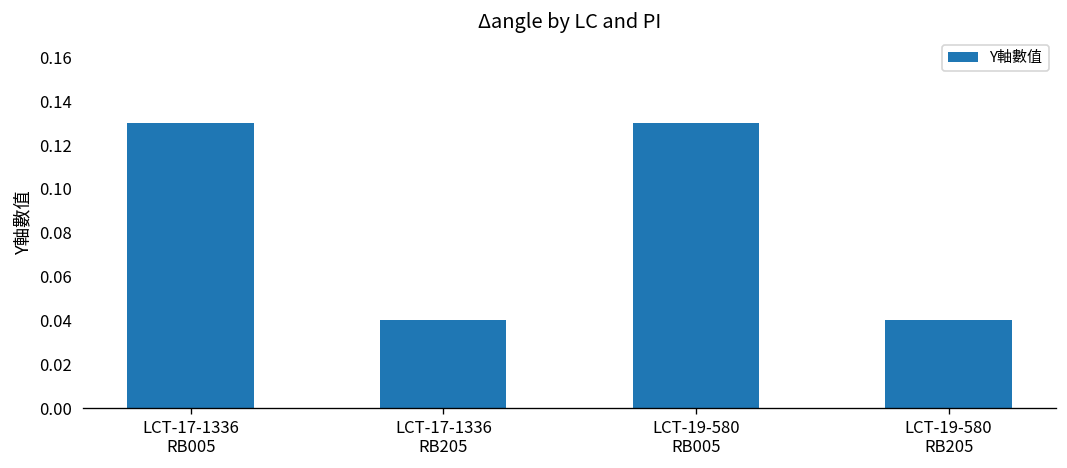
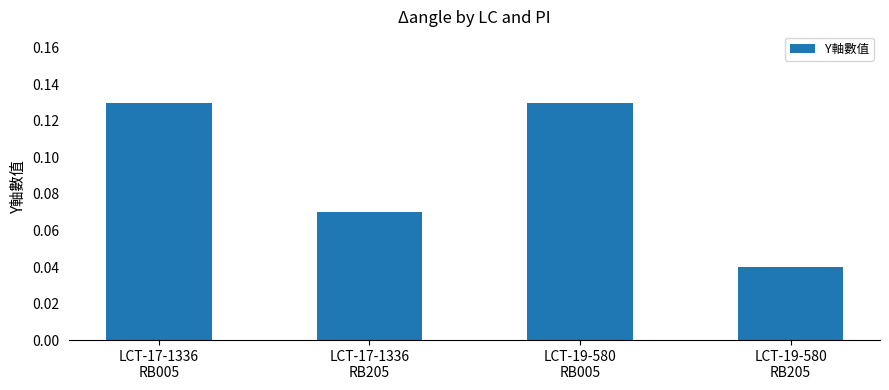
  {
    "LCT-17-1336 RB005": 0.13,
-   "LCT-17-1336 RB205": 0.04,
+   "LCT-17-1336 RB205": 0.07,
    "LCT-19-580 RB005": 0.13,
    "LCT-19-580 RB205": 0.04
  }
